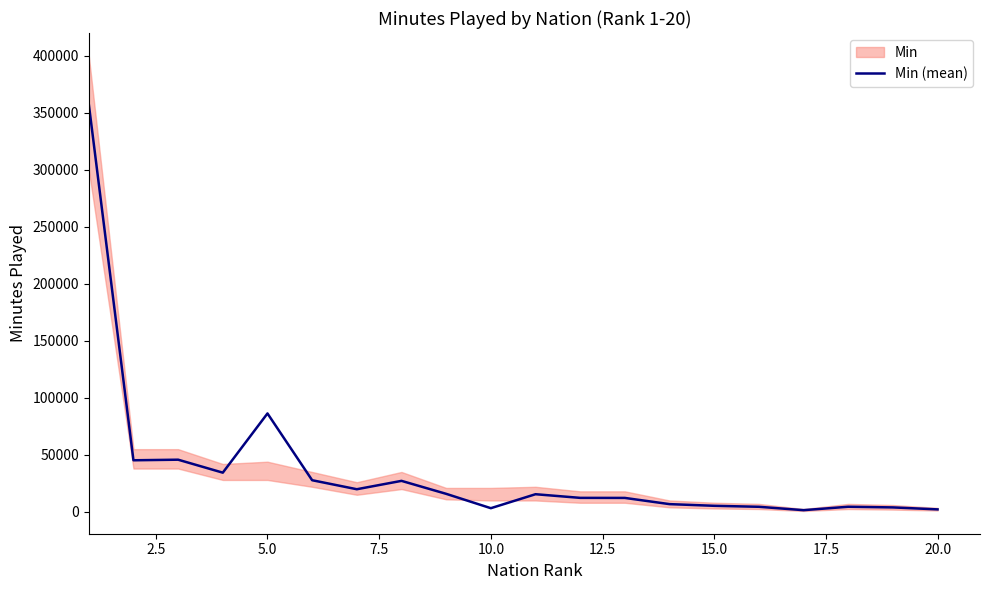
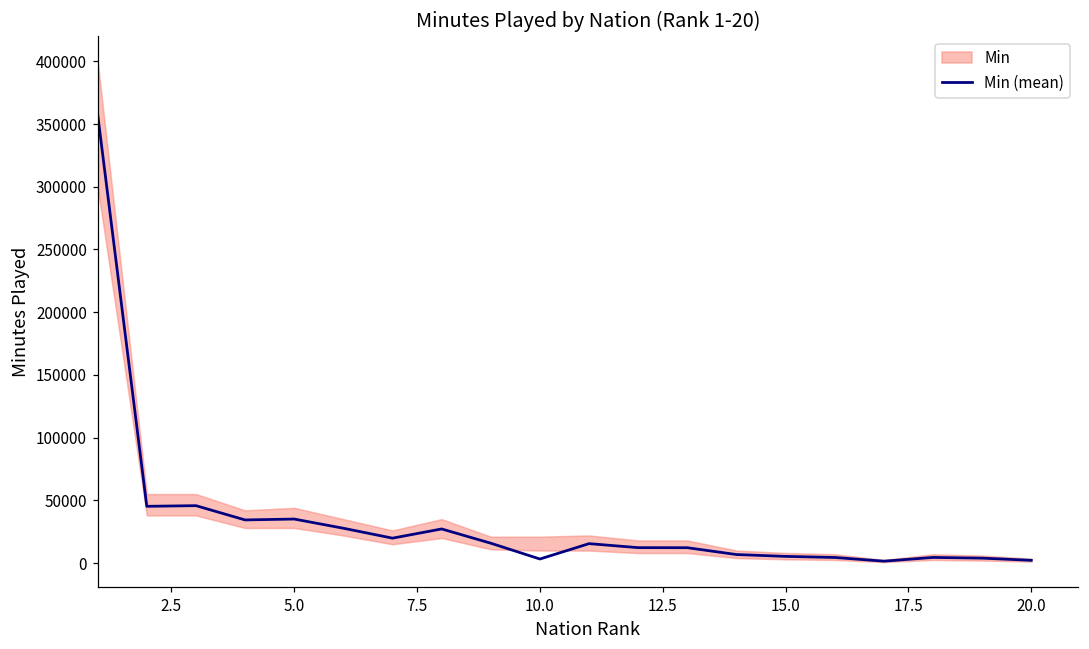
  {
    "Min (mean)": {
-     "5.0": 86000,
+     "5.0": 35000,
      "10.0": 3000,
      "15.0": 5000
    }
  }
